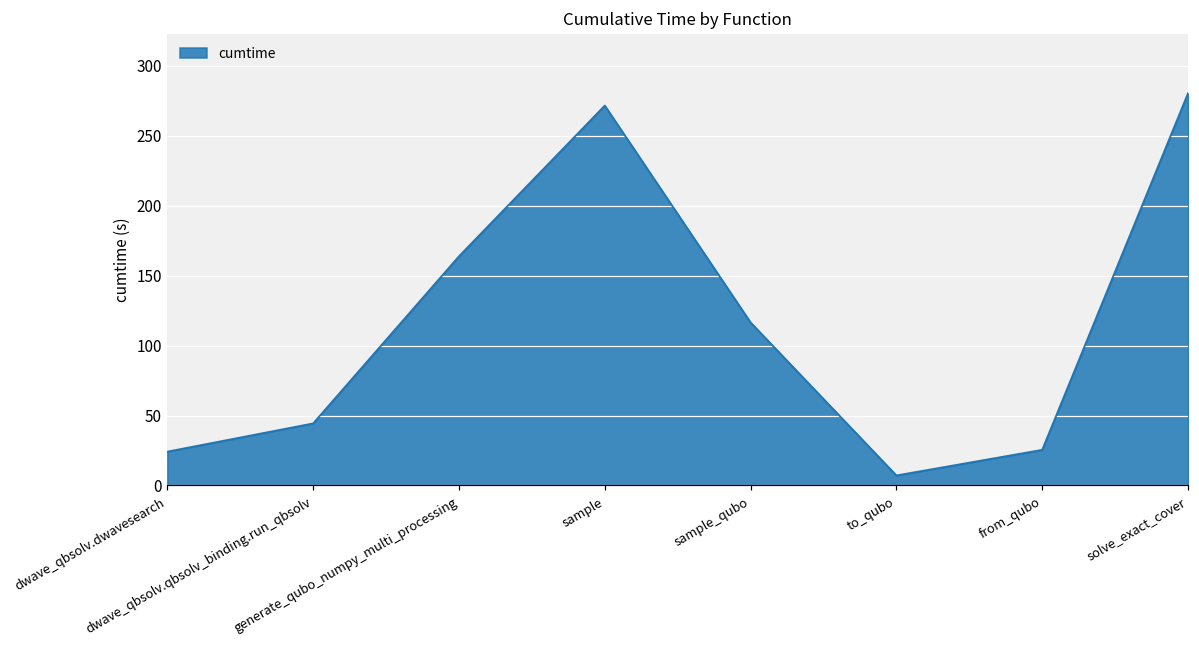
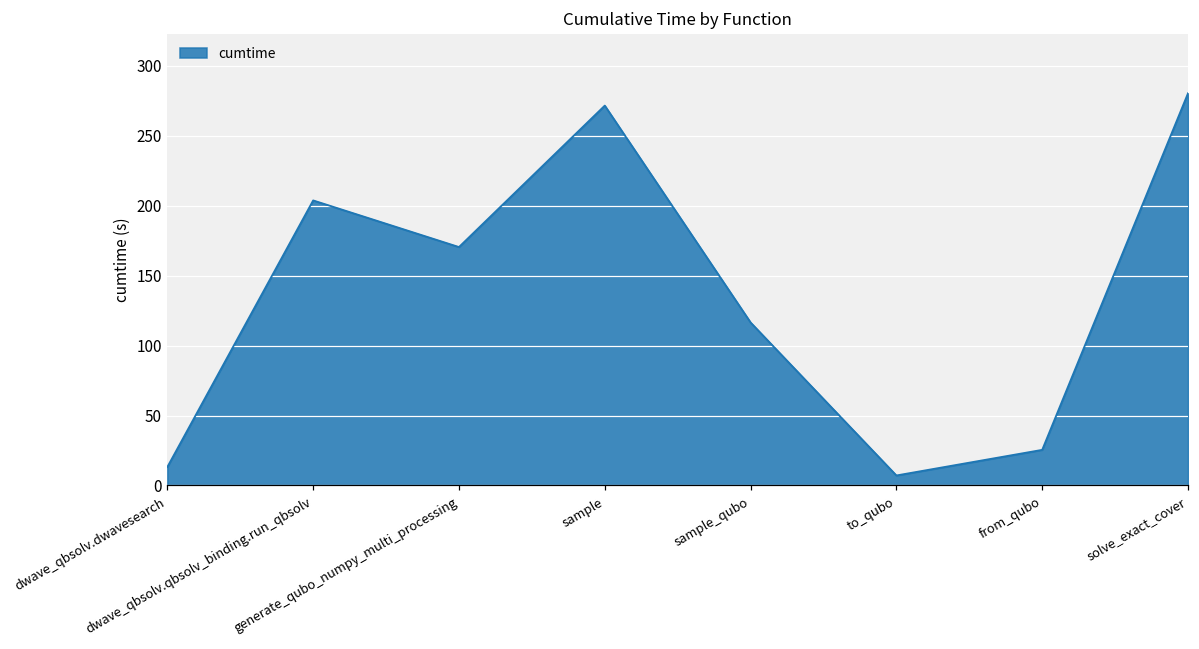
  {
-   "dwave_qbsolv.dwavesearch": 24,
-   "dwave_qbsolv.qbsolv_binding.run_qbsolv": 44,
-   "generate_qubo_numpy_multi_processing": 164,
+   "dwave_qbsolv.dwavesearch": 13,
+   "dwave_qbsolv.qbsolv_binding.run_qbsolv": 204,
+   "generate_qubo_numpy_multi_processing": 170,
    "sample": 272,
    "sample_qubo": 117,
    "to_qubo": 7,
    "from_qubo": 25,
    "solve_exact_cover": 280
  }
